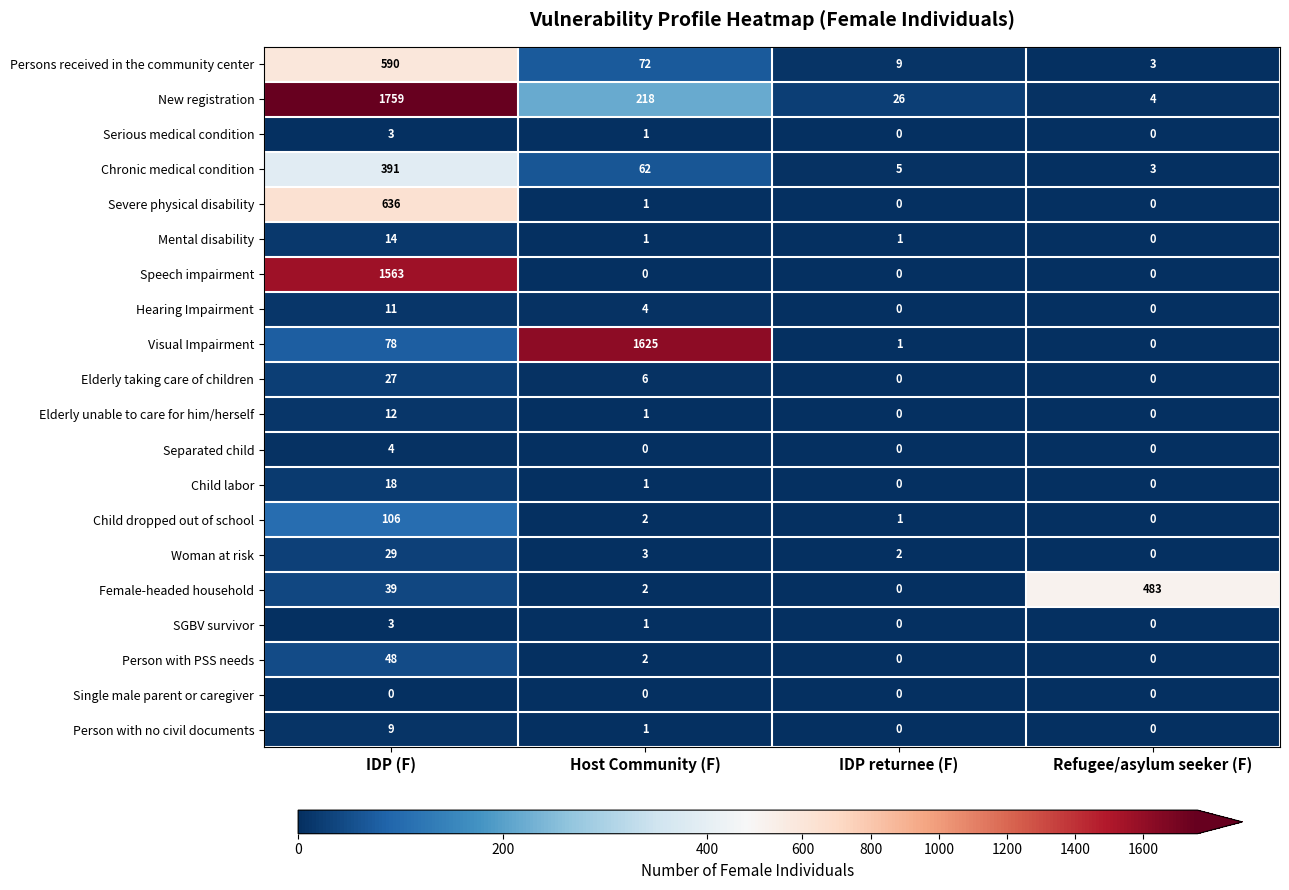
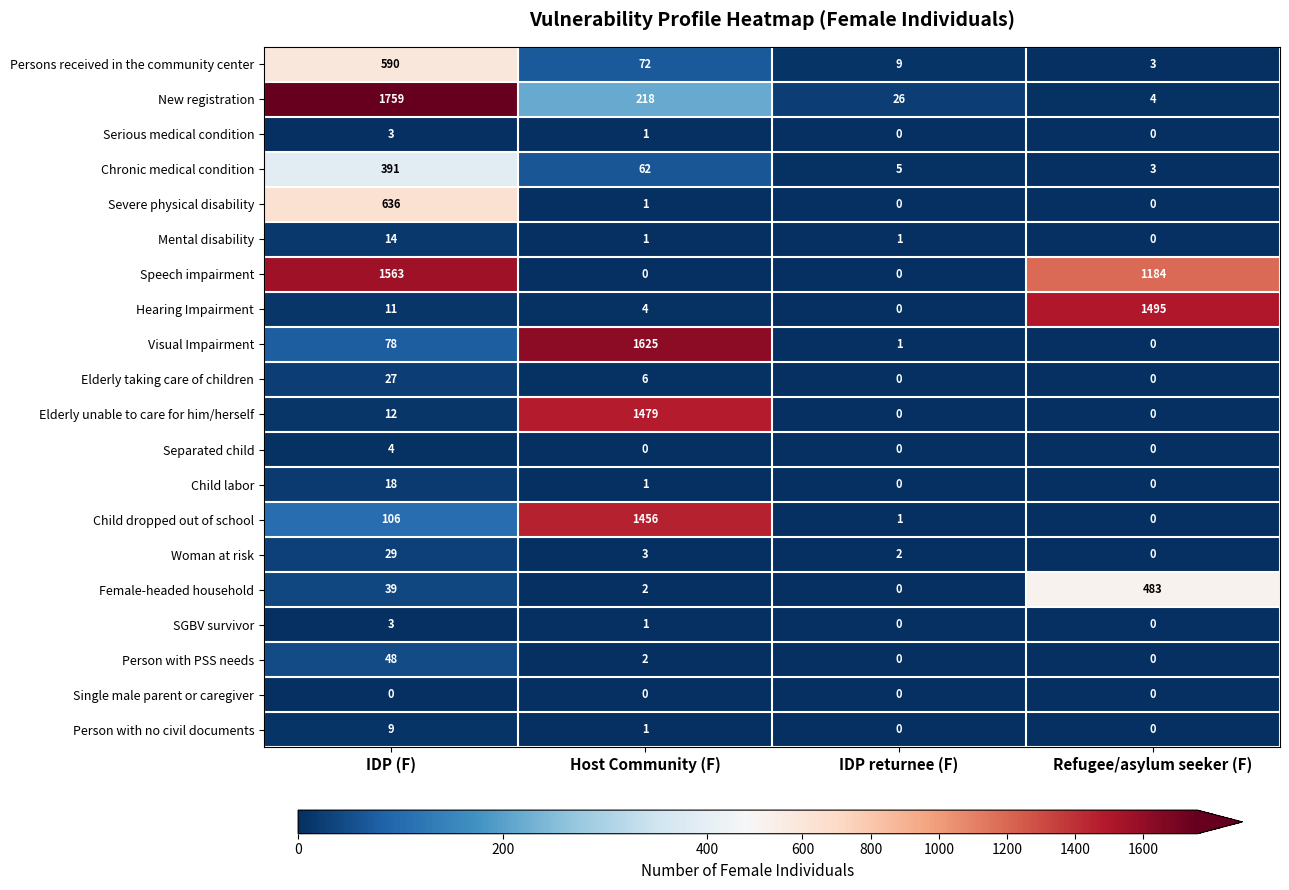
  {
    "Persons received in the community center": {
      "IDP (F)": 590,
      "Host Community (F)": 72,
      "IDP returnee (F)": 9,
      "Refugee/asylum seeker (F)": 3
    },
    "New registration": {
      "IDP (F)": 1759,
      "Host Community (F)": 218,
      "IDP returnee (F)": 26,
      "Refugee/asylum seeker (F)": 4
    },
    "Serious medical condition": {
      "IDP (F)": 3,
      "Host Community (F)": 1,
      "IDP returnee (F)": 0,
      "Refugee/asylum seeker (F)": 0
    },
    "Chronic medical condition": {
      "IDP (F)": 391,
      "Host Community (F)": 62,
      "IDP returnee (F)": 5,
      "Refugee/asylum seeker (F)": 3
    },
    "Severe physical disability": {
      "IDP (F)": 636,
      "Host Community (F)": 1,
      "IDP returnee (F)": 0,
      "Refugee/asylum seeker (F)": 0
    },
    "Mental disability": {
      "IDP (F)": 14,
      "Host Community (F)": 1,
      "IDP returnee (F)": 1,
      "Refugee/asylum seeker (F)": 0
    },
    "Speech impairment": {
      "IDP (F)": 1563,
      "Host Community (F)": 0,
      "IDP returnee (F)": 0,
-     "Refugee/asylum seeker (F)": 0
+     "Refugee/asylum seeker (F)": 1184
    },
    "Hearing Impairment": {
      "IDP (F)": 11,
      "Host Community (F)": 4,
      "IDP returnee (F)": 0,
-     "Refugee/asylum seeker (F)": 0
+     "Refugee/asylum seeker (F)": 1495
    },
    "Visual Impairment": {
      "IDP (F)": 78,
      "Host Community (F)": 1625,
      "IDP returnee (F)": 1,
      "Refugee/asylum seeker (F)": 0
    },
    "Elderly taking care of children": {
      "IDP (F)": 27,
      "Host Community (F)": 6,
      "IDP returnee (F)": 0,
      "Refugee/asylum seeker (F)": 0
    },
    "Elderly unable to care for him/herself": {
      "IDP (F)": 12,
-     "Host Community (F)": 1,
+     "Host Community (F)": 1479,
      "IDP returnee (F)": 0,
      "Refugee/asylum seeker (F)": 0
    },
    "Separated child": {
      "IDP (F)": 4,
      "Host Community (F)": 0,
      "IDP returnee (F)": 0,
      "Refugee/asylum seeker (F)": 0
    },
    "Child labor": {
      "IDP (F)": 18,
      "Host Community (F)": 1,
      "IDP returnee (F)": 0,
      "Refugee/asylum seeker (F)": 0
    },
    "Child dropped out of school": {
      "IDP (F)": 106,
-     "Host Community (F)": 2,
+     "Host Community (F)": 1456,
      "IDP returnee (F)": 1,
      "Refugee/asylum seeker (F)": 0
    },
    "Woman at risk": {
      "IDP (F)": 29,
      "Host Community (F)": 3,
      "IDP returnee (F)": 2,
      "Refugee/asylum seeker (F)": 0
    },
    "Female-headed household": {
      "IDP (F)": 39,
      "Host Community (F)": 2,
      "IDP returnee (F)": 0,
      "Refugee/asylum seeker (F)": 483
    },
    "SGBV survivor": {
      "IDP (F)": 3,
      "Host Community (F)": 1,
      "IDP returnee (F)": 0,
      "Refugee/asylum seeker (F)": 0
    },
    "Person with PSS needs": {
      "IDP (F)": 48,
      "Host Community (F)": 2,
      "IDP returnee (F)": 0,
      "Refugee/asylum seeker (F)": 0
    },
    "Single male parent or caregiver": {
      "IDP (F)": 0,
      "Host Community (F)": 0,
      "IDP returnee (F)": 0,
      "Refugee/asylum seeker (F)": 0
    },
    "Person with no civil documents": {
      "IDP (F)": 9,
      "Host Community (F)": 1,
      "IDP returnee (F)": 0,
      "Refugee/asylum seeker (F)": 0
    }
  }
